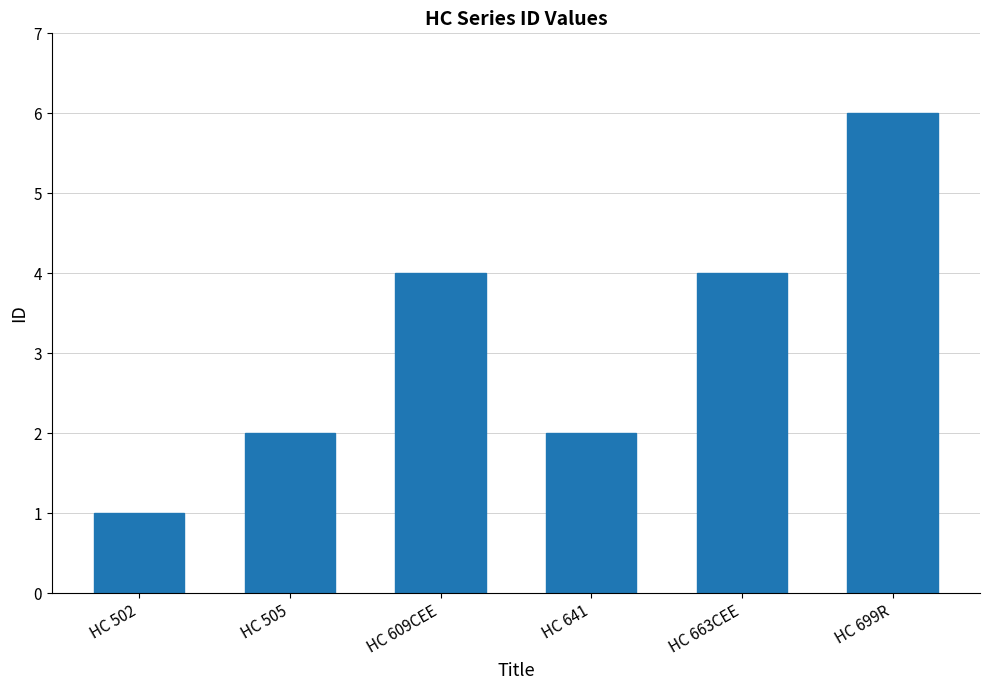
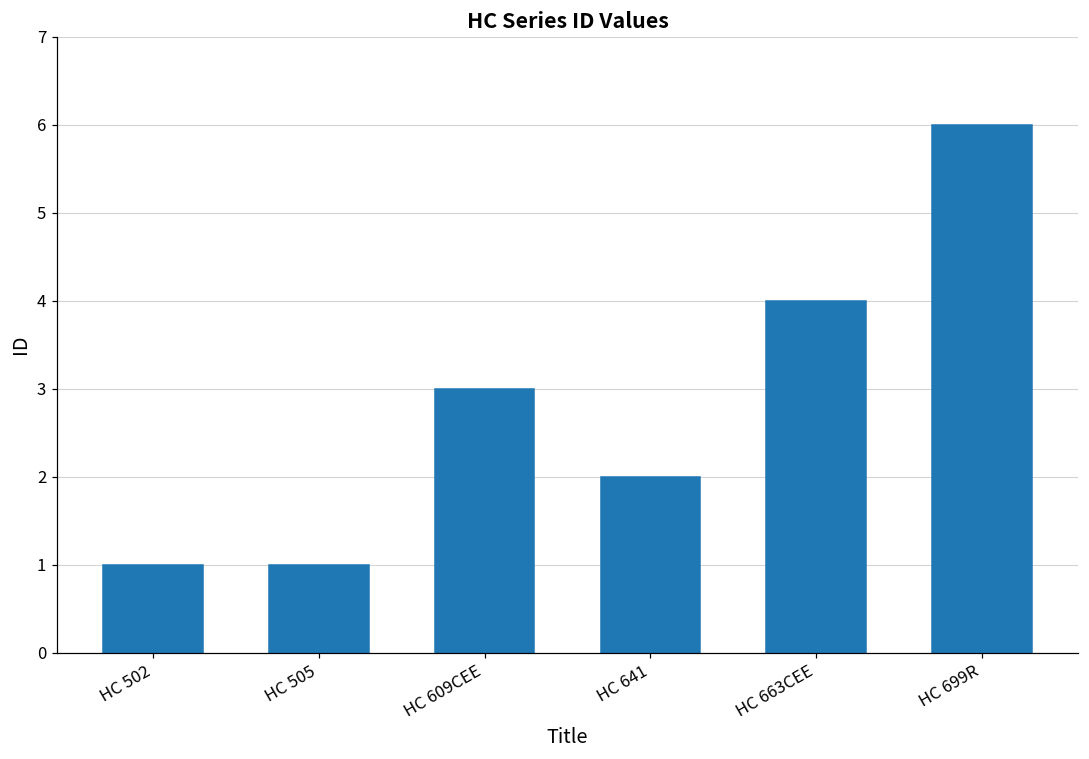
  {
    "HC 502": 1,
-   "HC 505": 2,
-   "HC 609CEE": 4,
+   "HC 505": 1,
+   "HC 609CEE": 3,
    "HC 641": 2,
    "HC 663CEE": 4,
    "HC 699R": 6
  }
